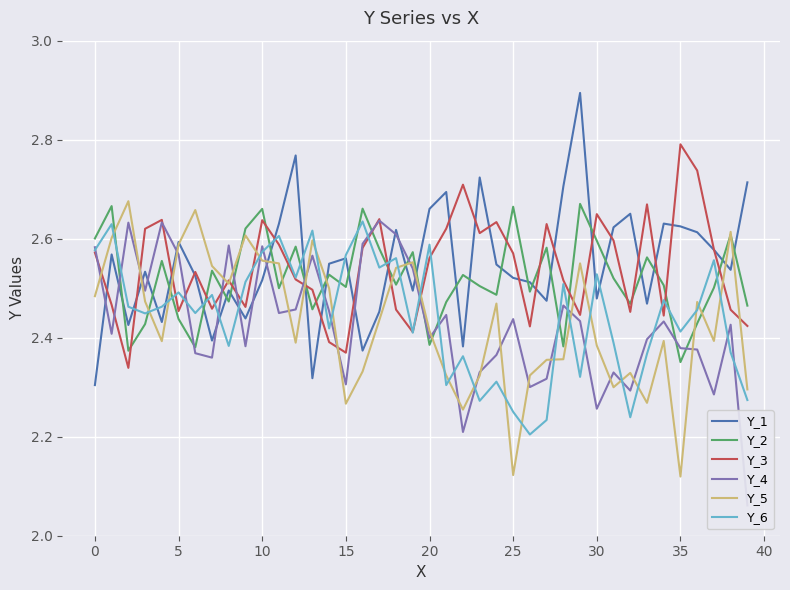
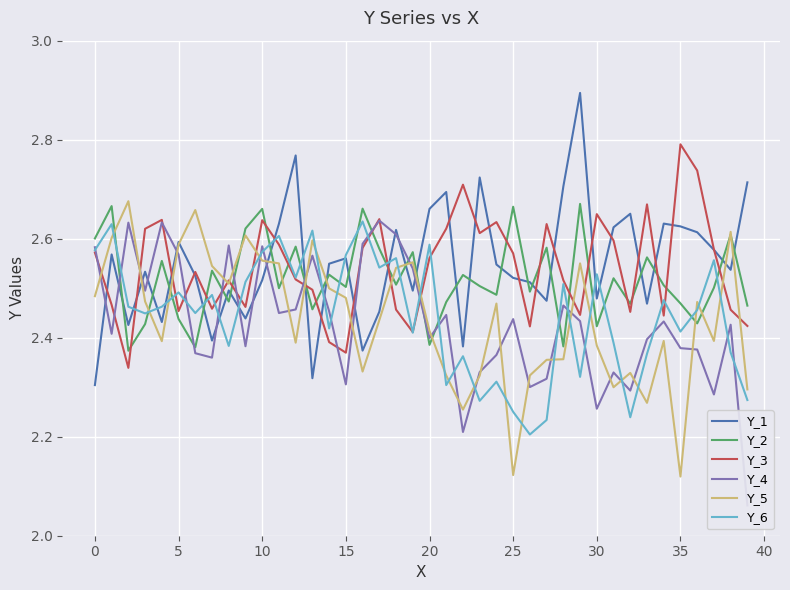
  {
    "Y_2": {
      "0": 2.60,
      "5": 2.44,
      "10": 2.66,
      "15": 2.50,
      "20": 2.39,
      "25": 2.66,
-     "30": 2.60,
-     "35": 2.35
+     "30": 2.42,
+     "35": 2.47
    },
    "Y_3": {
      "5": 2.45,
      "10": 2.64,
      "15": 2.37,
      "20": 2.56,
      "25": 2.57,
      "30": 2.65,
      "35": 2.79
    },
    "Y_5": {
      "0": 2.48,
      "5": 2.59,
      "10": 2.56,
-     "15": 2.27,
+     "15": 2.48,
      "20": 2.41,
      "25": 2.12,
      "30": 2.38,
      "35": 2.12
    },
    "Y_6": {
      "5": 2.49,
      "10": 2.57,
      "15": 2.57,
      "20": 2.59,
      "25": 2.25,
      "30": 2.53,
      "35": 2.41
    }
  }
